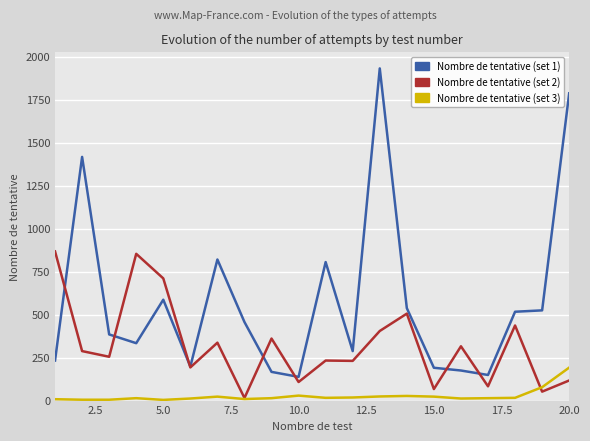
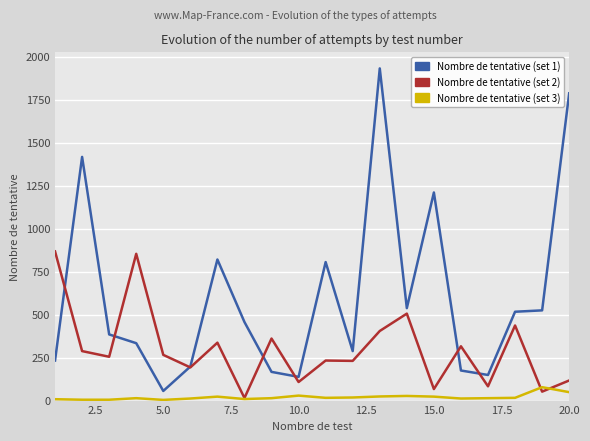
  {
    "Nombre de tentative (set 1)": {
-     "5.0": 590,
+     "5.0": 60,
      "10.0": 140,
-     "15.0": 190,
+     "15.0": 1210,
      "20.0": 1790
    },
    "Nombre de tentative (set 2)": {
-     "5.0": 710,
+     "5.0": 270,
      "10.0": 110,
      "15.0": 70,
      "20.0": 120
    },
    "Nombre de tentative (set 3)": {
      "5.0": 0,
      "10.0": 30,
      "15.0": 20,
-     "20.0": 190
+     "20.0": 50
    }
  }
